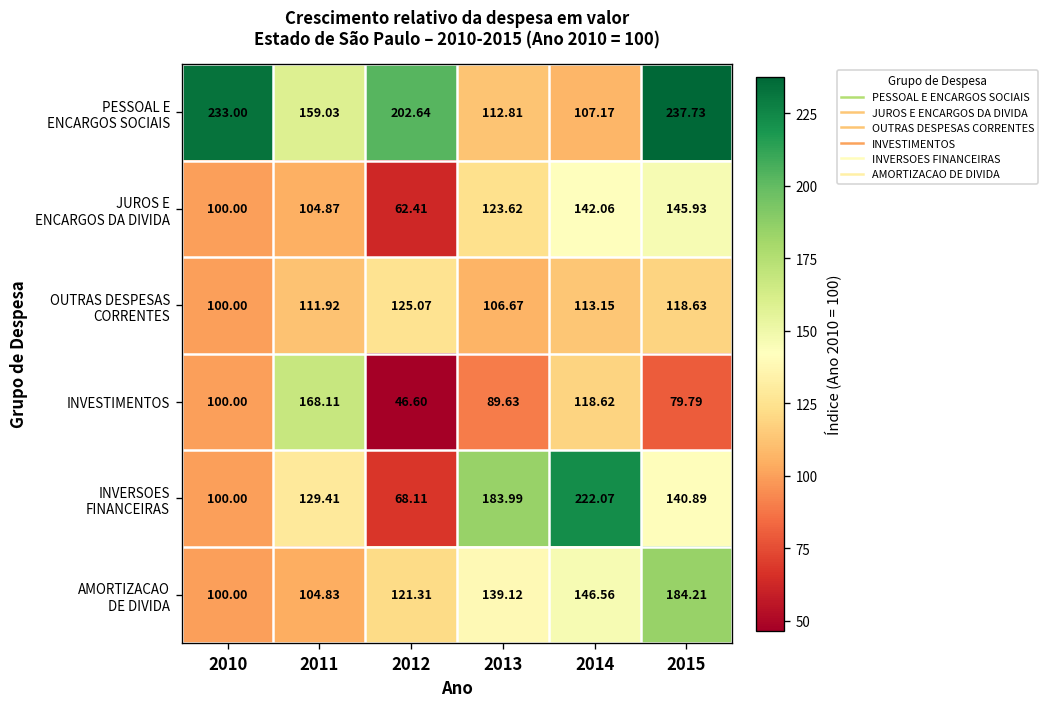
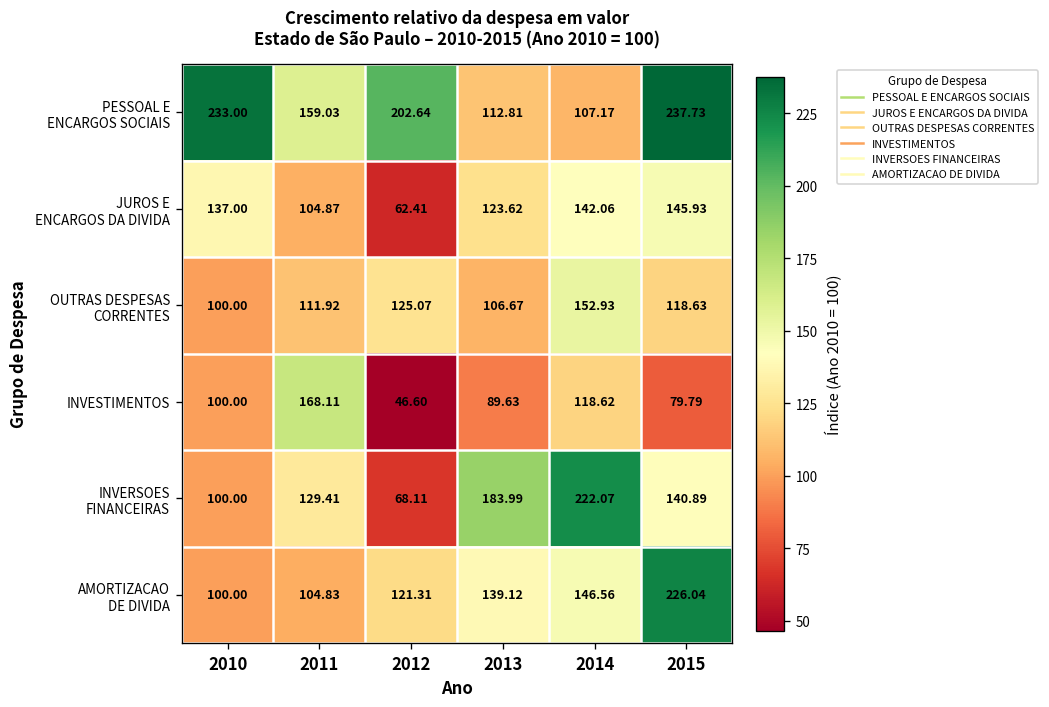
  {
    "PESSOAL E ENCARGOS SOCIAIS": {
      "2010": 233.00,
      "2011": 159.03,
      "2012": 202.64,
      "2013": 112.81,
      "2014": 107.17,
      "2015": 237.73
    },
    "JUROS E ENCARGOS DA DIVIDA": {
-     "2010": 100.00,
+     "2010": 137.00,
      "2011": 104.87,
      "2012": 62.41,
      "2013": 123.62,
      "2014": 142.06,
      "2015": 145.93
    },
    "OUTRAS DESPESAS CORRENTES": {
      "2010": 100.00,
      "2011": 111.92,
      "2012": 125.07,
      "2013": 106.67,
-     "2014": 113.15,
+     "2014": 152.93,
      "2015": 118.63
    },
    "INVESTIMENTOS": {
      "2010": 100.00,
      "2011": 168.11,
      "2012": 46.60,
      "2013": 89.63,
      "2014": 118.62,
      "2015": 79.79
    },
    "INVERSOES FINANCEIRAS": {
      "2010": 100.00,
      "2011": 129.41,
      "2012": 68.11,
      "2013": 183.99,
      "2014": 222.07,
      "2015": 140.89
    },
    "AMORTIZACAO DE DIVIDA": {
      "2010": 100.00,
      "2011": 104.83,
      "2012": 121.31,
      "2013": 139.12,
      "2014": 146.56,
-     "2015": 184.21
+     "2015": 226.04
    }
  }
